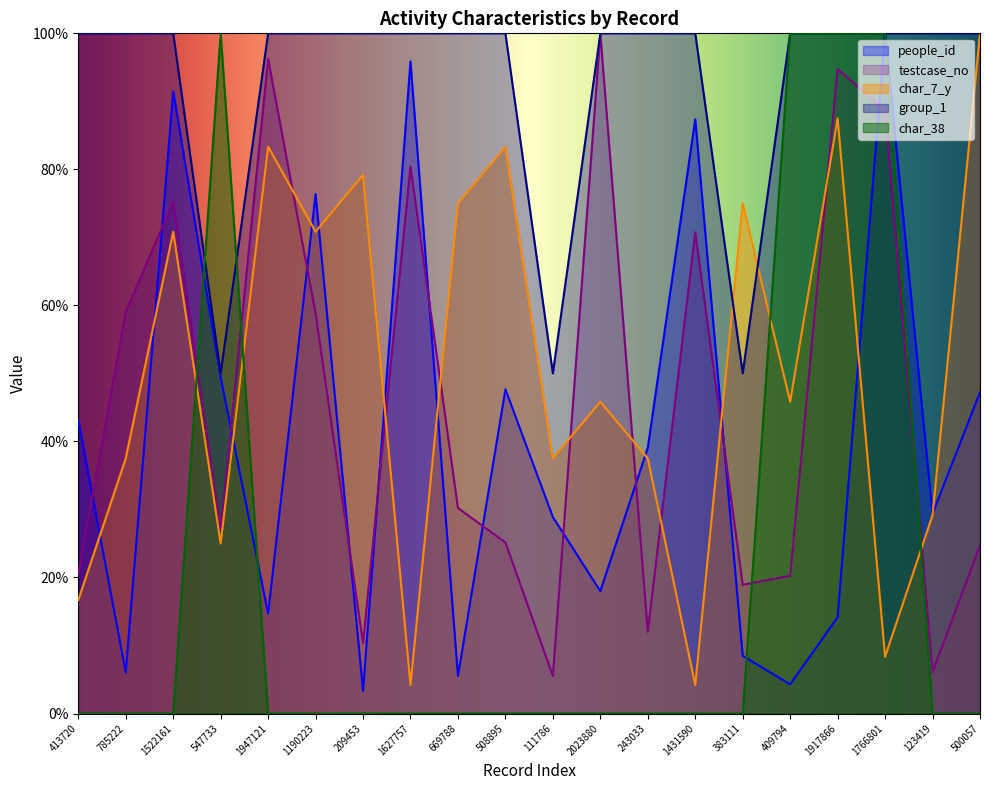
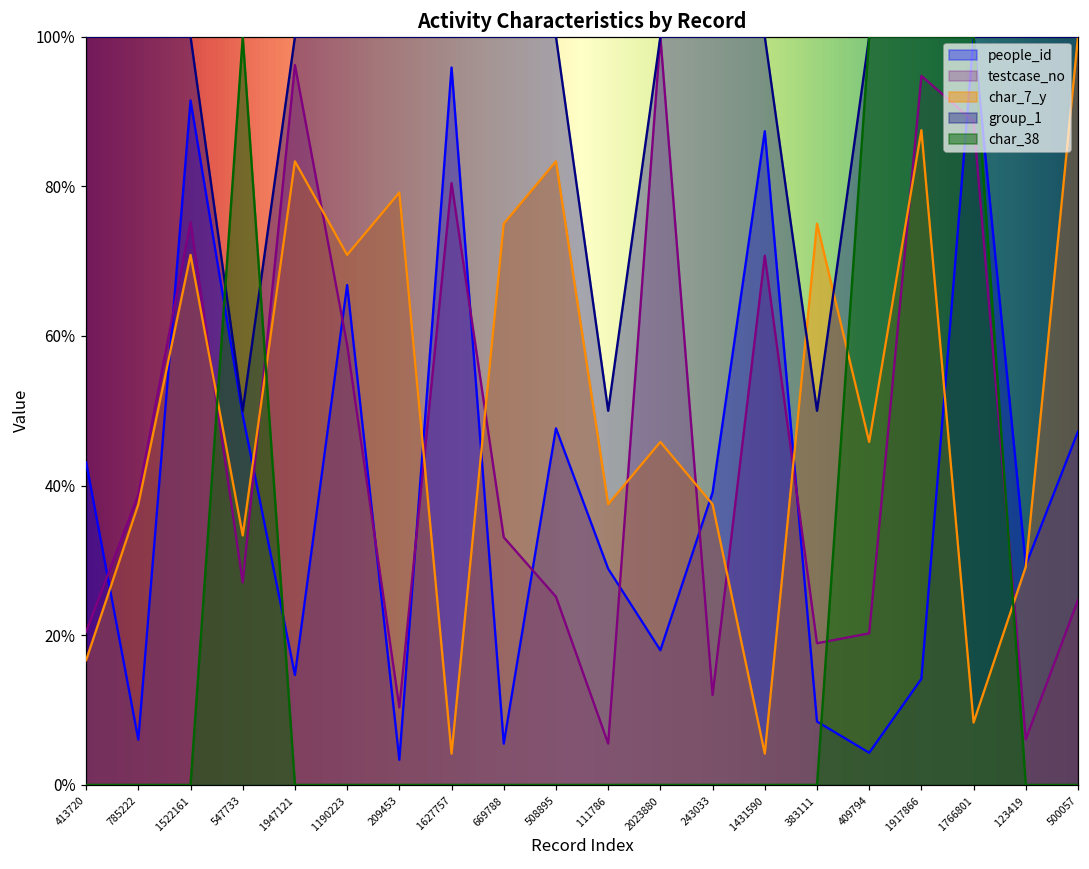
  {
    "people_id": {
      "413720": "43%",
      "785222": "6%",
      "1522161": "91%",
      "547733": "49%",
      "1947121": "15%",
-     "1190223": "76%",
+     "1190223": "67%",
      "209453": "3%",
      "1627757": "96%",
      "669788": "6%",
      "508895": "48%",
      "111786": "29%",
      "2023880": "18%",
      "243033": "39%",
      "1431590": "87%",
      "383111": "8%",
      "409794": "4%",
      "1917866": "14%",
      "500057": "47%"
    },
    "testcase_no": {
      "413720": "20%",
-     "785222": "59%",
+     "785222": "39%",
      "1522161": "75%",
      "547733": "27%",
      "1947121": "96%",
      "1190223": "59%",
      "209453": "10%",
      "1627757": "80%",
-     "669788": "30%",
+     "669788": "33%",
      "508895": "25%",
      "111786": "6%",
      "243033": "12%",
      "1431590": "71%",
      "383111": "19%",
      "409794": "20%",
      "1917866": "95%",
      "123419": "6%",
      "500057": "25%"
    },
    "char_7_y": {
      "413720": "17%",
      "785222": "38%",
      "1522161": "71%",
-     "547733": "25%",
+     "547733": "33%",
      "1947121": "83%",
      "1190223": "71%",
      "209453": "79%",
      "1627757": "4%",
      "669788": "75%",
      "508895": "83%",
      "111786": "38%",
      "2023880": "46%",
      "243033": "38%",
      "1431590": "4%",
      "383111": "75%",
      "409794": "46%",
      "1917866": "88%",
      "1766801": "8%"
    },
    "group_1": {
      "413720": "100%",
      "785222": "100%",
      "1522161": "100%",
      "547733": "50%",
      "1947121": "100%",
      "1190223": "100%",
      "209453": "100%",
      "1627757": "100%",
      "669788": "100%",
      "508895": "100%",
      "111786": "50%",
      "243033": "100%",
      "1431590": "100%",
      "383111": "50%",
      "123419": "100%"
    },
    "char_38": {
      "413720": "0%",
      "785222": "0%",
      "1522161": "0%",
      "547733": "100%",
      "1947121": "0%",
      "1190223": "0%",
      "209453": "0%",
      "1627757": "0%",
      "669788": "0%",
      "508895": "0%",
      "111786": "0%",
      "2023880": "0%",
      "243033": "0%",
      "1431590": "0%",
      "383111": "0%",
      "123419": "0%",
      "500057": "0%"
    }
  }
